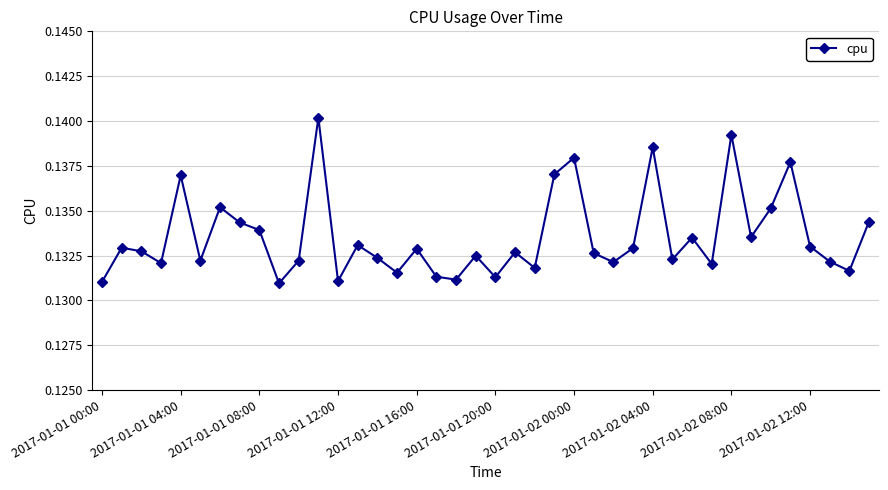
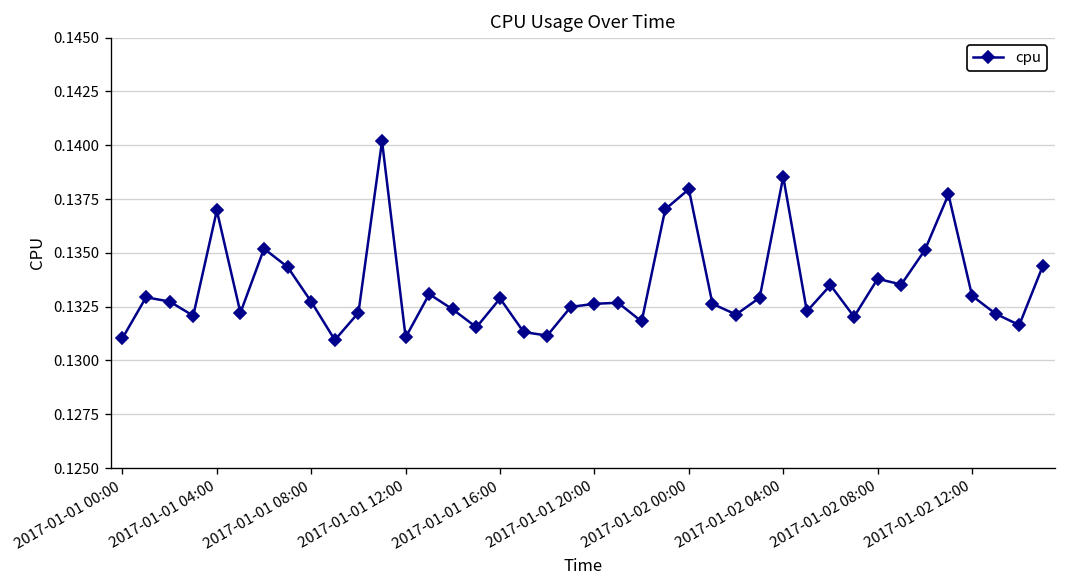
  {
    "2017-01-01 00:00": 0.1310,
    "2017-01-01 04:00": 0.1370,
-   "2017-01-01 08:00": 0.1339,
+   "2017-01-01 08:00": 0.1327,
    "2017-01-01 12:00": 0.1311,
    "2017-01-01 16:00": 0.1329,
-   "2017-01-01 20:00": 0.1313,
+   "2017-01-01 20:00": 0.1326,
    "2017-01-02 00:00": 0.1380,
    "2017-01-02 04:00": 0.1385,
-   "2017-01-02 08:00": 0.1392,
+   "2017-01-02 08:00": 0.1338,
    "2017-01-02 12:00": 0.1330
  }
